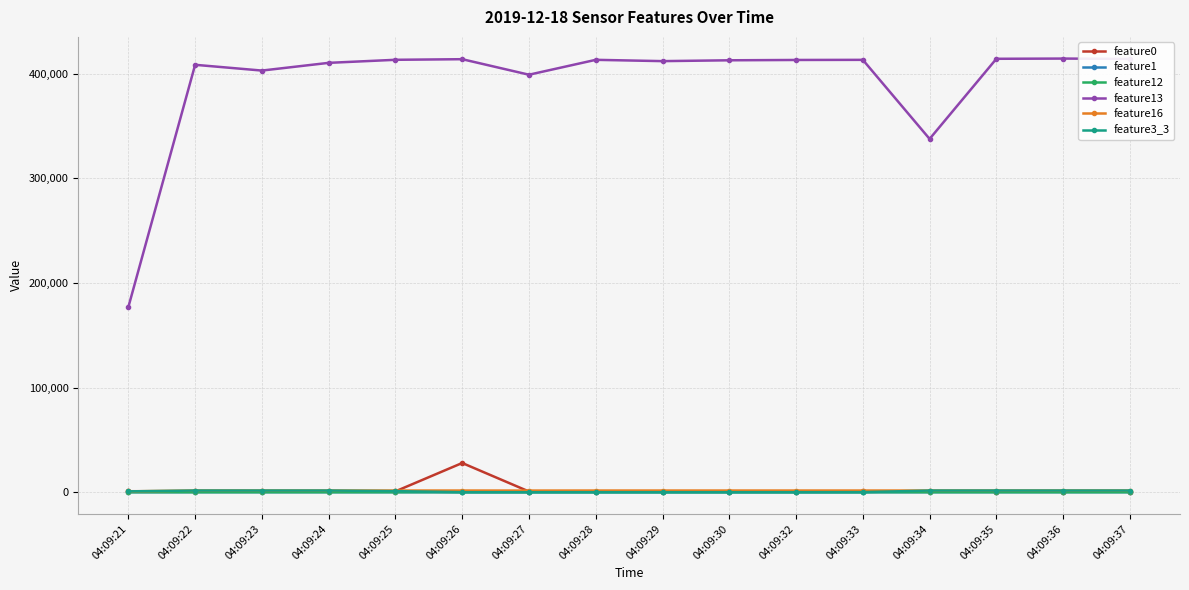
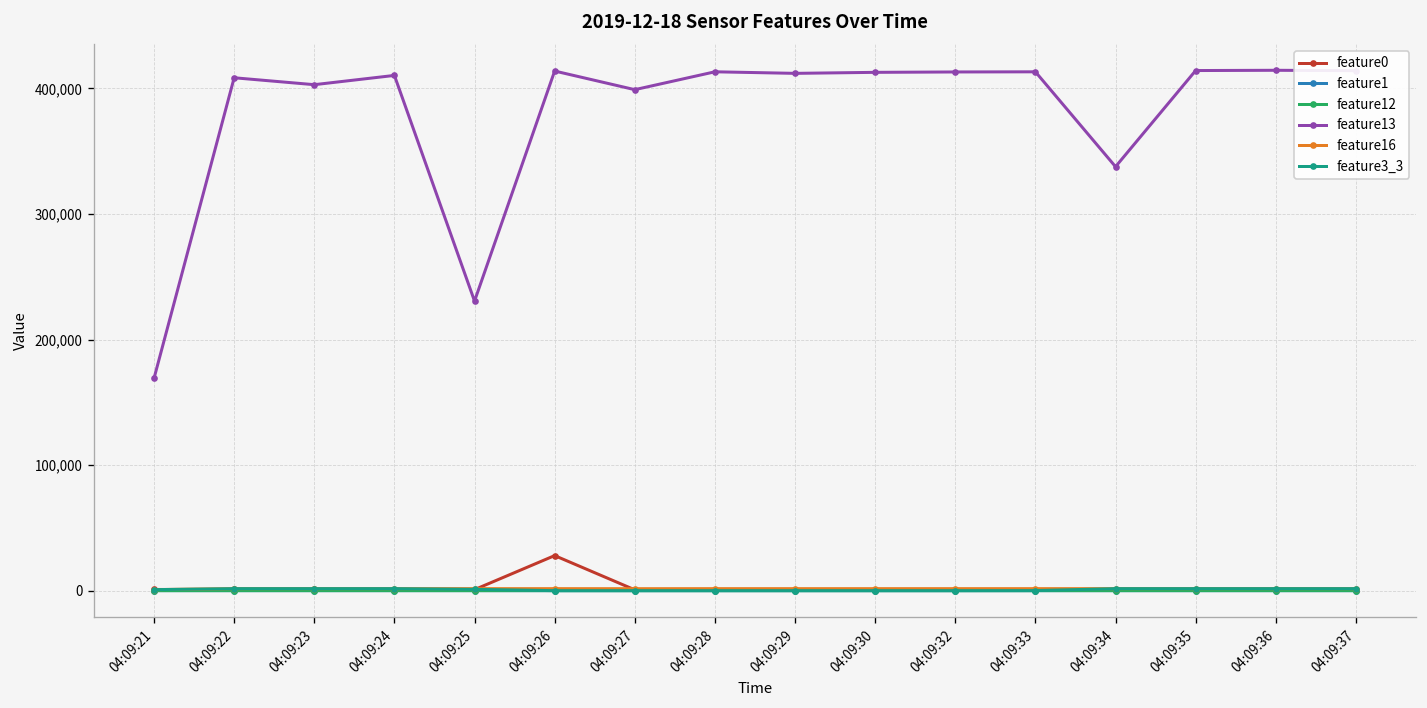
  {
    "feature0": {
      "04:09:26": "28,000"
    },
    "feature13": {
-     "04:09:21": "177,000",
+     "04:09:21": "169,000",
      "04:09:22": "408,000",
      "04:09:23": "403,000",
      "04:09:24": "410,000",
-     "04:09:25": "413,000",
+     "04:09:25": "231,000",
      "04:09:26": "414,000",
      "04:09:27": "399,000",
      "04:09:28": "413,000",
      "04:09:29": "412,000",
      "04:09:30": "413,000",
      "04:09:32": "413,000",
      "04:09:33": "413,000",
      "04:09:34": "338,000",
      "04:09:35": "414,000",
      "04:09:36": "414,000"
    }
  }
